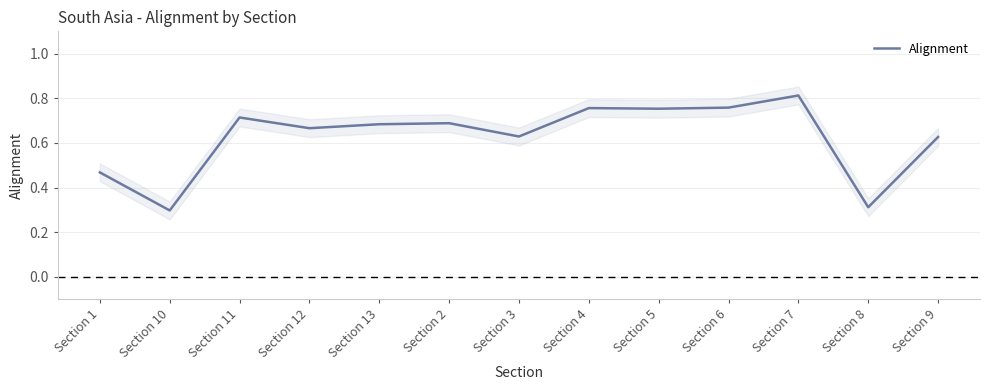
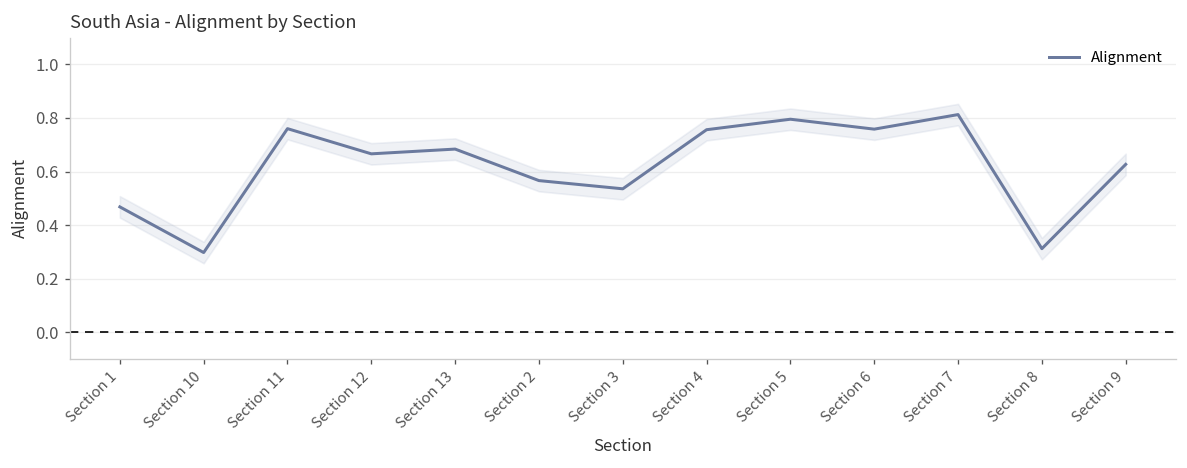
  {
    "Alignment": {
      "Section 1": 0.47,
      "Section 10": 0.30,
-     "Section 11": 0.71,
+     "Section 11": 0.76,
      "Section 12": 0.67,
      "Section 13": 0.68,
-     "Section 2": 0.69,
-     "Section 3": 0.63,
+     "Section 2": 0.57,
+     "Section 3": 0.54,
      "Section 4": 0.76,
-     "Section 5": 0.75,
+     "Section 5": 0.80,
      "Section 6": 0.76,
      "Section 7": 0.81,
      "Section 8": 0.31,
      "Section 9": 0.63
    }
  }
